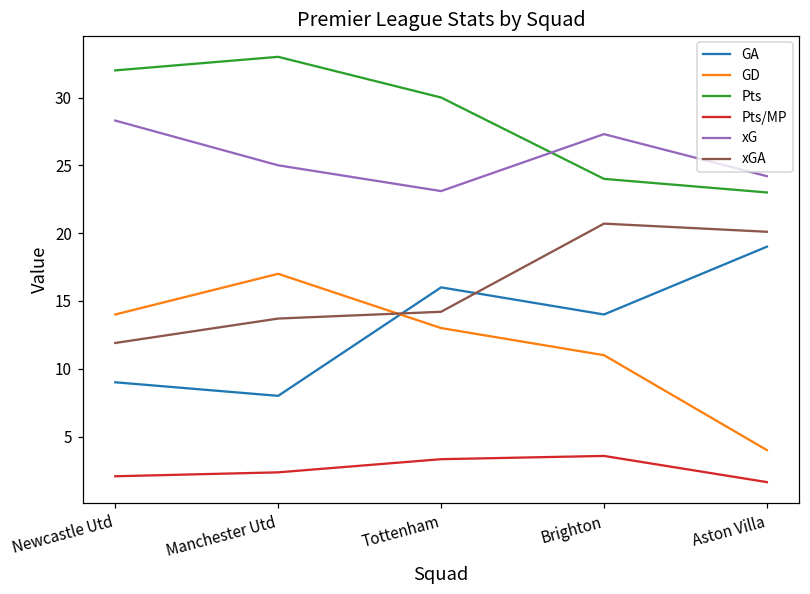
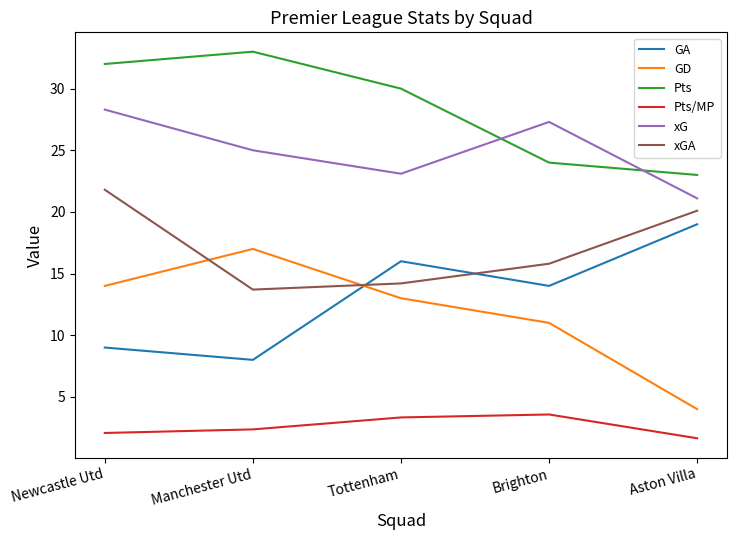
  {
    "GA": {
      "Newcastle Utd": 9.0,
      "Manchester Utd": 8.0,
      "Tottenham": 16.0,
      "Brighton": 14.0,
      "Aston Villa": 19.0
    },
    "GD": {
      "Newcastle Utd": 14.0,
      "Manchester Utd": 17.0,
      "Tottenham": 13.0,
      "Brighton": 11.0,
      "Aston Villa": 4.0
    },
    "Pts": {
      "Newcastle Utd": 32.0,
      "Manchester Utd": 33.0,
      "Tottenham": 30.0,
      "Brighton": 24.0,
      "Aston Villa": 23.0
    },
    "Pts/MP": {
      "Newcastle Utd": 2.1,
      "Manchester Utd": 2.4,
      "Tottenham": 3.3,
      "Brighton": 3.6,
      "Aston Villa": 1.6
    },
    "xG": {
      "Newcastle Utd": 28.3,
      "Manchester Utd": 25.0,
      "Tottenham": 23.1,
      "Brighton": 27.3,
-     "Aston Villa": 24.2
+     "Aston Villa": 21.1
    },
    "xGA": {
-     "Newcastle Utd": 11.9,
+     "Newcastle Utd": 21.8,
      "Manchester Utd": 13.7,
      "Tottenham": 14.2,
-     "Brighton": 20.7,
+     "Brighton": 15.8,
      "Aston Villa": 20.1
    }
  }
